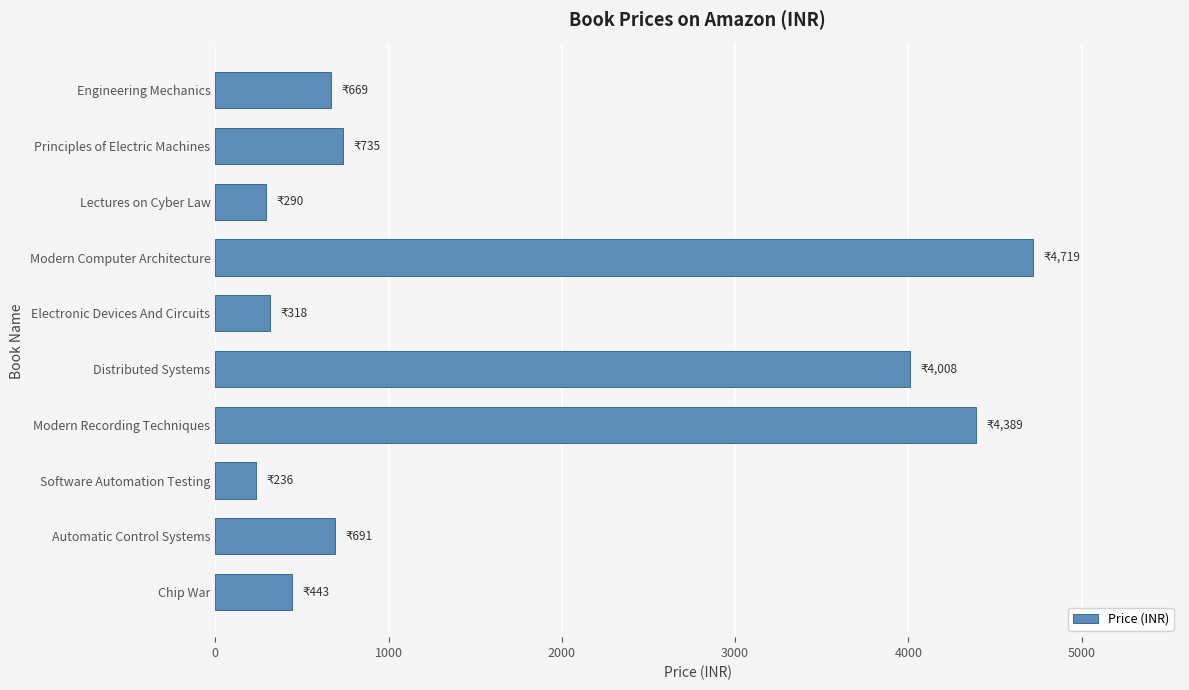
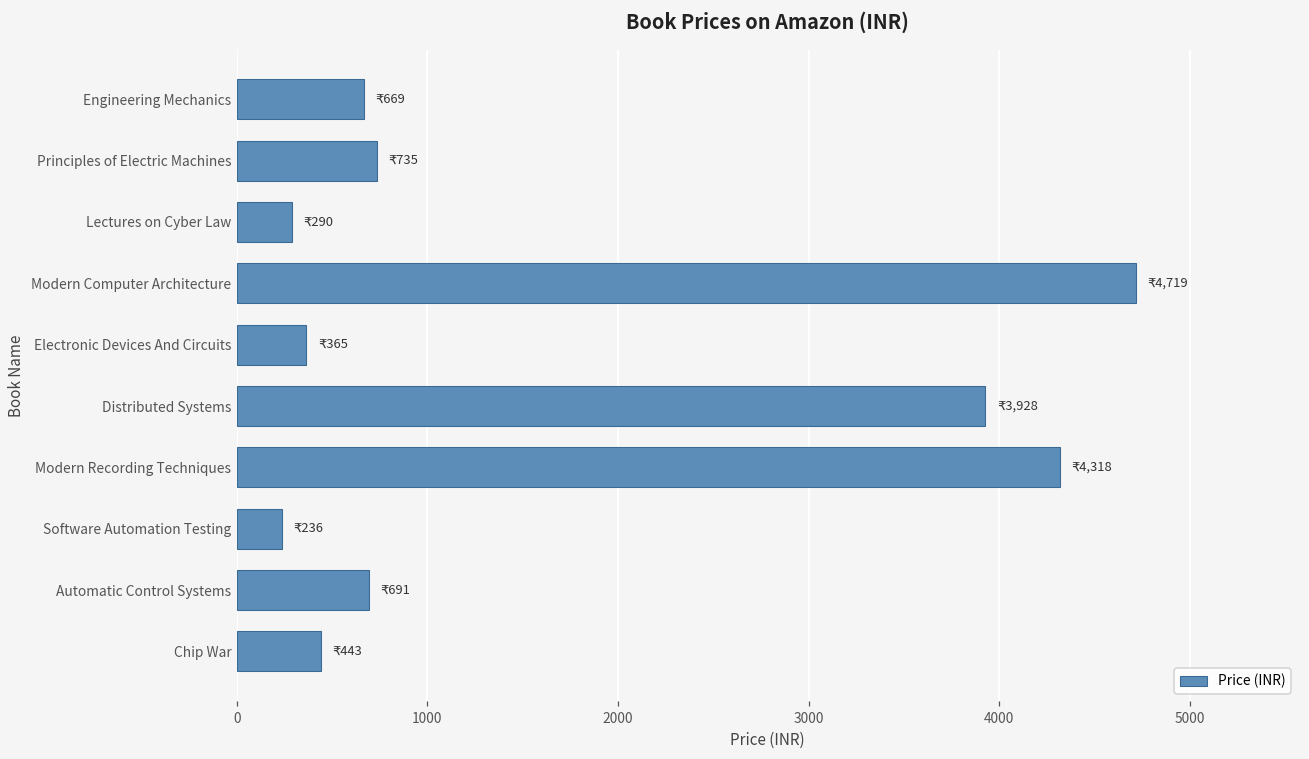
  {
    "Engineering Mechanics": "669",
    "Principles of Electric Machines": "735",
    "Lectures on Cyber Law": "290",
    "Modern Computer Architecture": "4,719",
-   "Electronic Devices And Circuits": "318",
-   "Distributed Systems": "4,008",
-   "Modern Recording Techniques": "4,389",
+   "Electronic Devices And Circuits": "365",
+   "Distributed Systems": "3,928",
+   "Modern Recording Techniques": "4,318",
    "Software Automation Testing": "236",
    "Automatic Control Systems": "691",
    "Chip War": "443"
  }
